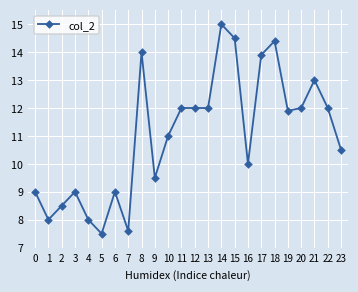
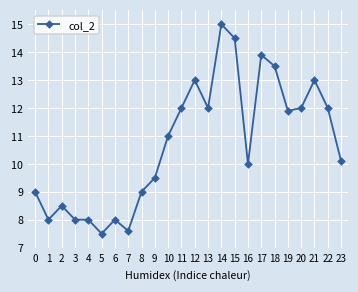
  {
    "0": 9.0,
    "1": 8.0,
    "2": 8.5,
-   "3": 9,
+   "3": 8,
    "4": 8.0,
    "5": 7.5,
-   "6": 9,
+   "6": 8,
    "7": 7.6,
-   "8": 14,
+   "8": 9,
    "9": 9.5,
    "10": 11.0,
    "11": 12.0,
-   "12": 12,
+   "12": 13,
    "13": 12.0,
    "14": 15.0,
    "15": 14.5,
    "16": 10.0,
    "17": 13.9,
-   "18": 14.4,
+   "18": 13.5,
    "19": 11.9,
    "20": 12.0,
    "21": 13.0,
    "22": 12.0,
-   "23": 10.5
+   "23": 10.1
  }
